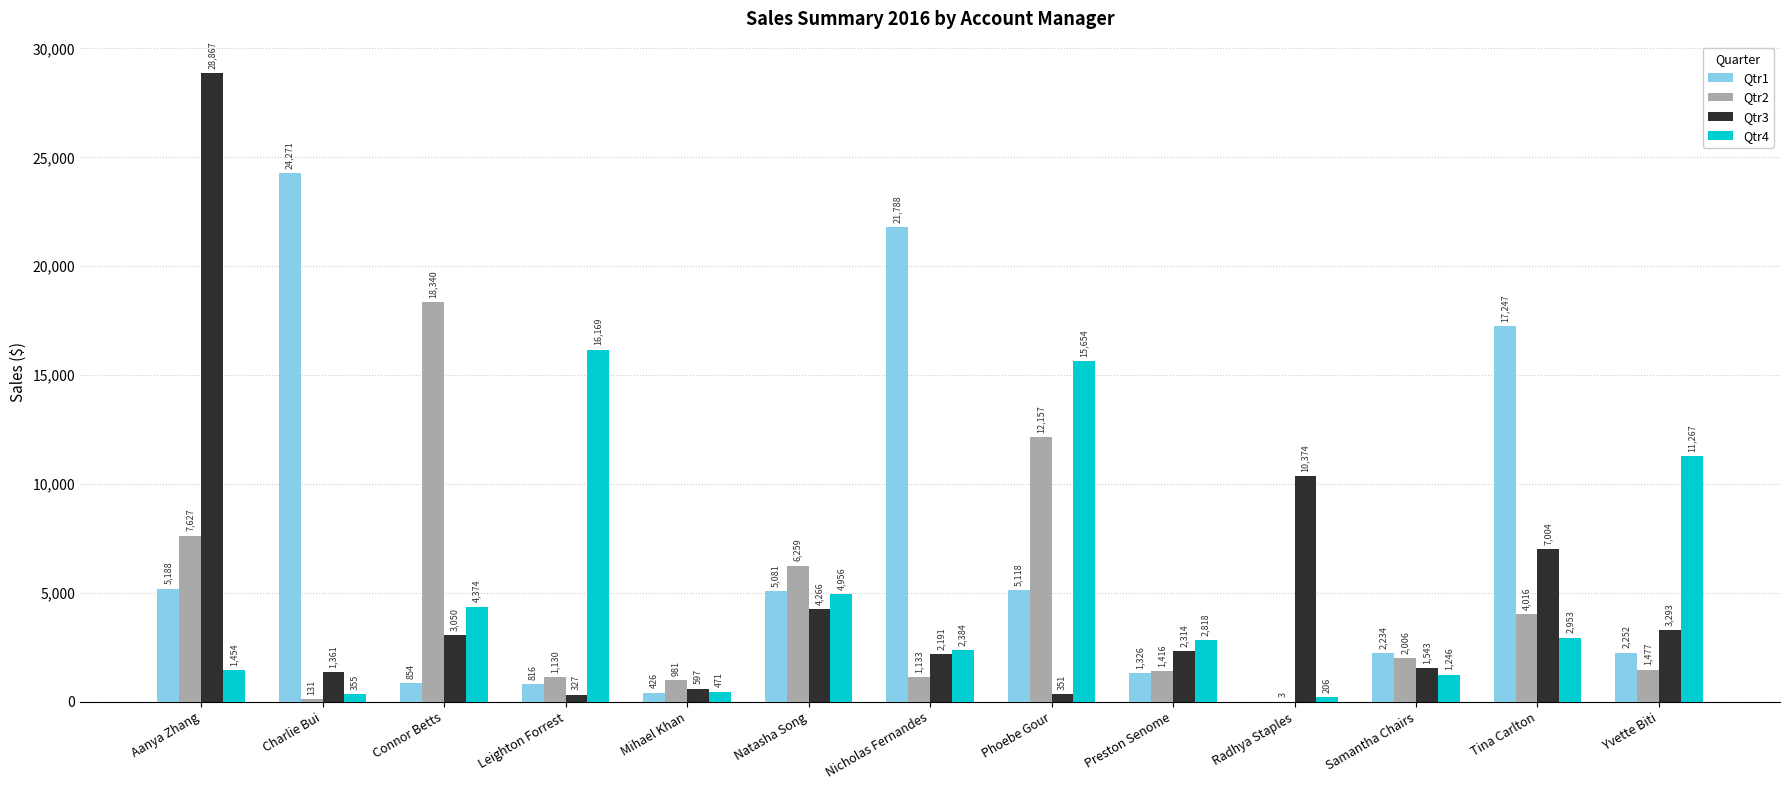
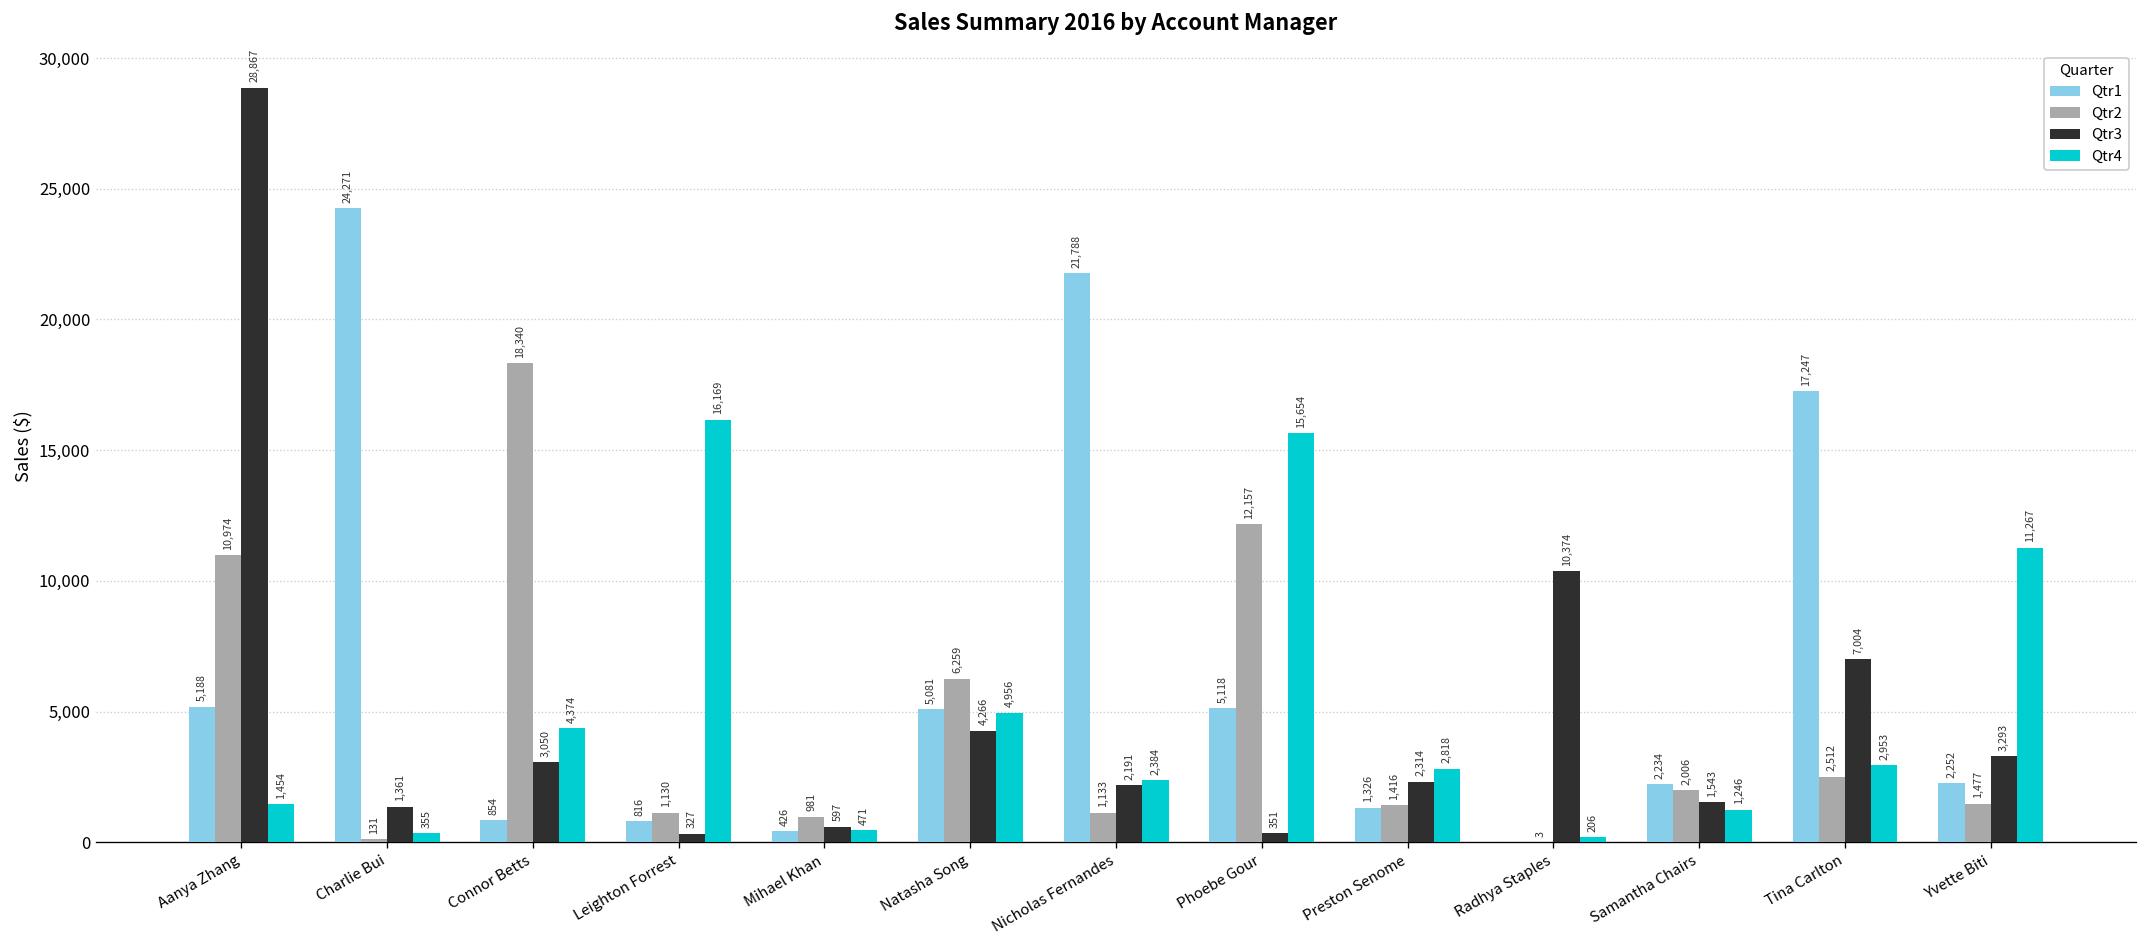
  {
    "Qtr1": {
      "Aanya Zhang": "5,188",
      "Charlie Bui": "24,271",
      "Connor Betts": "854",
      "Leighton Forrest": "816",
      "Mihael Khan": "426",
      "Natasha Song": "5,081",
      "Nicholas Fernandes": "21,788",
      "Phoebe Gour": "5,118",
      "Preston Senome": "1,326",
      "Samantha Chairs": "2,234",
      "Tina Carlton": "17,247",
      "Yvette Biti": "2,252"
    },
    "Qtr2": {
-     "Aanya Zhang": "7,627",
+     "Aanya Zhang": "10,974",
      "Charlie Bui": "131",
      "Connor Betts": "18,340",
      "Leighton Forrest": "1,130",
      "Mihael Khan": "981",
      "Natasha Song": "6,259",
      "Nicholas Fernandes": "1,133",
      "Phoebe Gour": "12,157",
      "Preston Senome": "1,416",
      "Radhya Staples": "3",
      "Samantha Chairs": "2,006",
-     "Tina Carlton": "4,016",
+     "Tina Carlton": "2,512",
      "Yvette Biti": "1,477"
    },
    "Qtr3": {
      "Aanya Zhang": "28,867",
      "Charlie Bui": "1,361",
      "Connor Betts": "3,050",
      "Leighton Forrest": "327",
      "Mihael Khan": "597",
      "Natasha Song": "4,266",
      "Nicholas Fernandes": "2,191",
      "Phoebe Gour": "351",
      "Preston Senome": "2,314",
      "Radhya Staples": "10,374",
      "Samantha Chairs": "1,543",
      "Tina Carlton": "7,004",
      "Yvette Biti": "3,293"
    },
    "Qtr4": {
      "Aanya Zhang": "1,454",
      "Charlie Bui": "355",
      "Connor Betts": "4,374",
      "Leighton Forrest": "16,169",
      "Mihael Khan": "471",
      "Natasha Song": "4,956",
      "Nicholas Fernandes": "2,384",
      "Phoebe Gour": "15,654",
      "Preston Senome": "2,818",
      "Radhya Staples": "206",
      "Samantha Chairs": "1,246",
      "Tina Carlton": "2,953",
      "Yvette Biti": "11,267"
    }
  }
